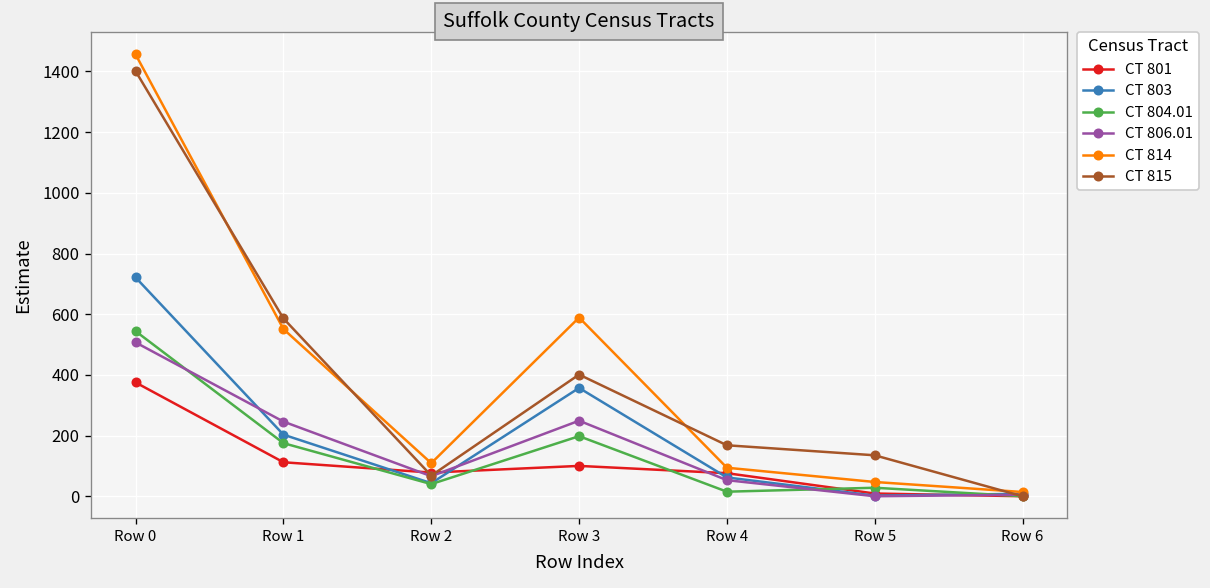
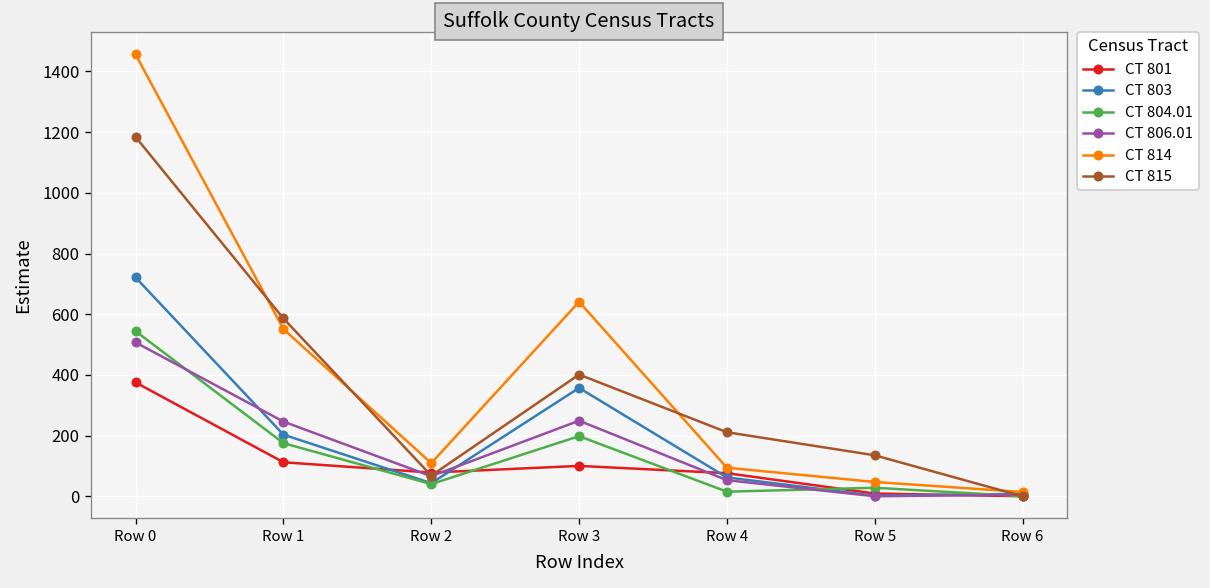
  {
    "CT 801": {
      "Row 0": 380,
      "Row 1": 110,
      "Row 3": 100,
      "Row 4": 80
    },
    "CT 803": {
      "Row 0": 720,
      "Row 1": 200,
      "Row 3": 360
    },
    "CT 804.01": {
      "Row 0": 540,
      "Row 1": 180,
      "Row 3": 200,
      "Row 4": 20,
      "Row 5": 30
    },
    "CT 806.01": {
      "Row 0": 510,
      "Row 1": 250,
      "Row 3": 250
    },
    "CT 814": {
      "Row 0": 1460,
      "Row 1": 550,
      "Row 2": 110,
-     "Row 3": 590,
+     "Row 3": 640,
      "Row 4": 90,
      "Row 5": 50
    },
    "CT 815": {
-     "Row 0": 1400,
+     "Row 0": 1180,
      "Row 1": 590,
      "Row 3": 400,
-     "Row 4": 170,
+     "Row 4": 210,
      "Row 5": 140
    }
  }
